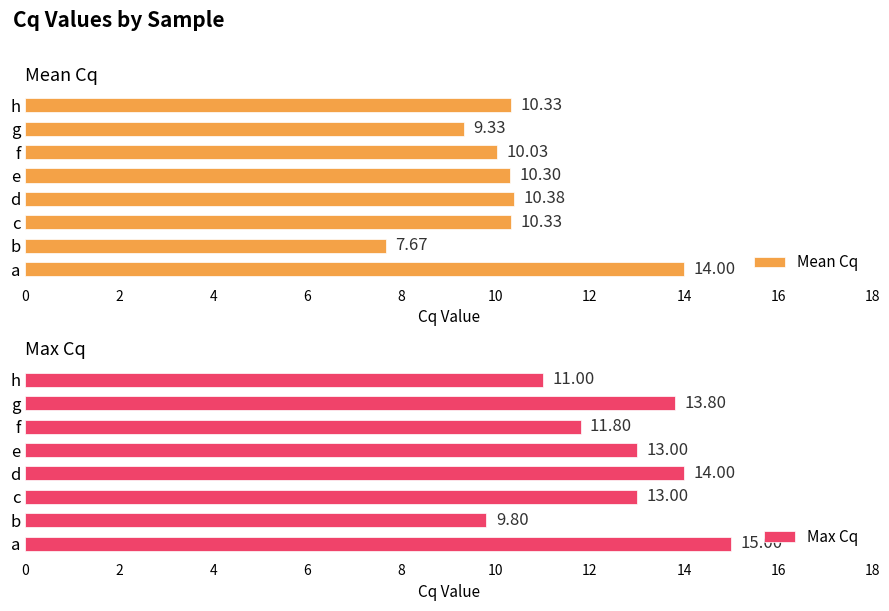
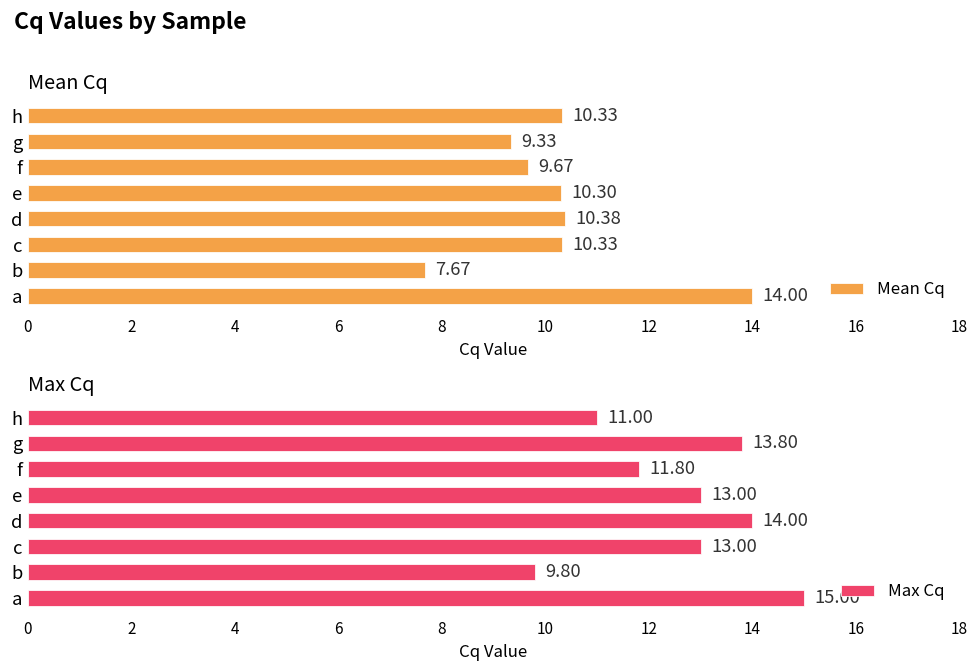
  {
    "Mean Cq": {
      "h": 10.33,
      "g": 9.33,
-     "f": 10.03,
+     "f": 9.67,
      "e": 10.30,
      "d": 10.38,
      "c": 10.33,
      "b": 7.67,
      "a": 14.00
    },
    "Max Cq": {
      "h": 11.00,
      "g": 13.80,
      "f": 11.80,
      "e": 13.00,
      "d": 14.00,
      "c": 13.00,
      "b": 9.80,
      "a": 15.00
    }
  }
